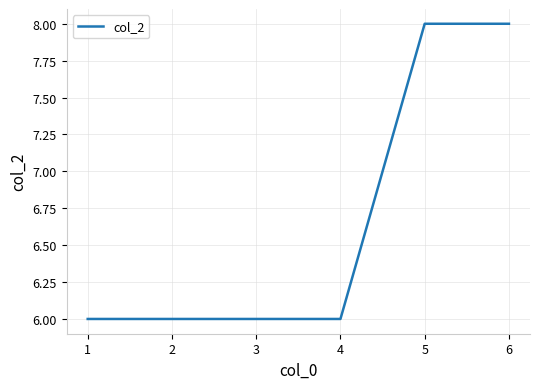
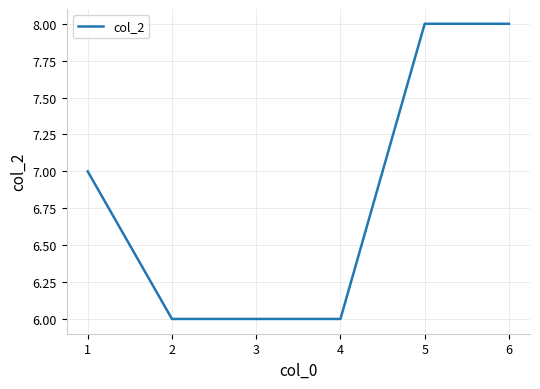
  {
-   "1": 6,
+   "1": 7,
    "2": 6,
    "3": 6,
    "4": 6,
    "5": 8,
    "6": 8
  }
